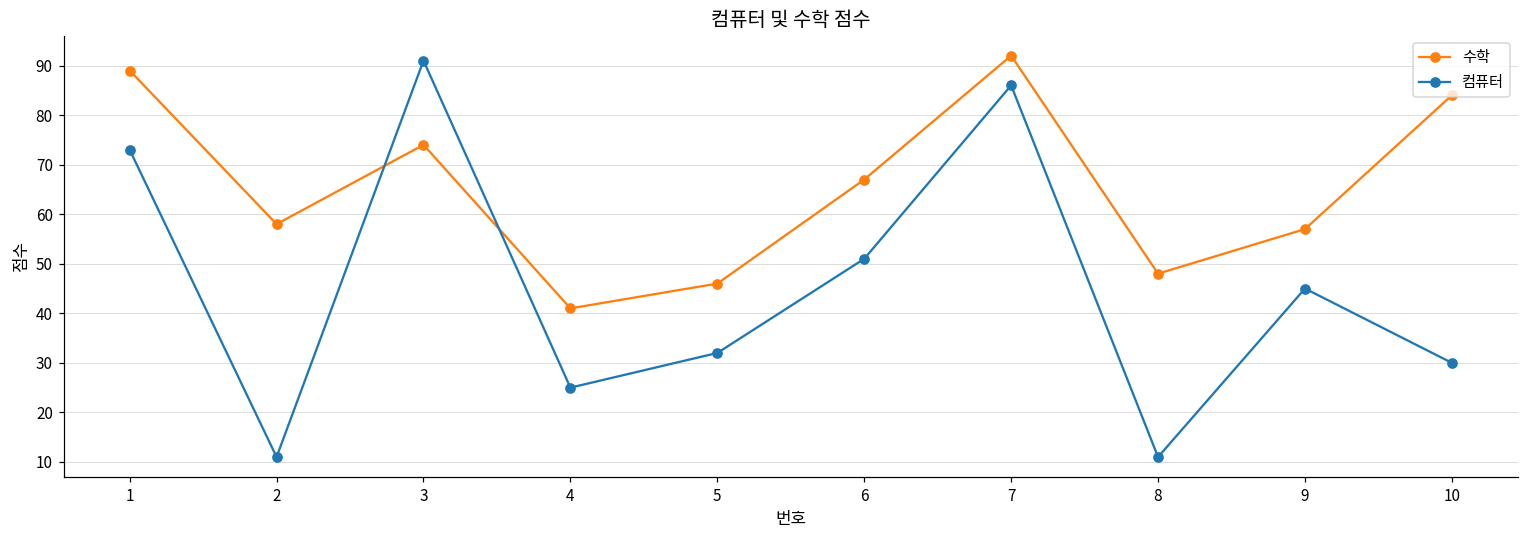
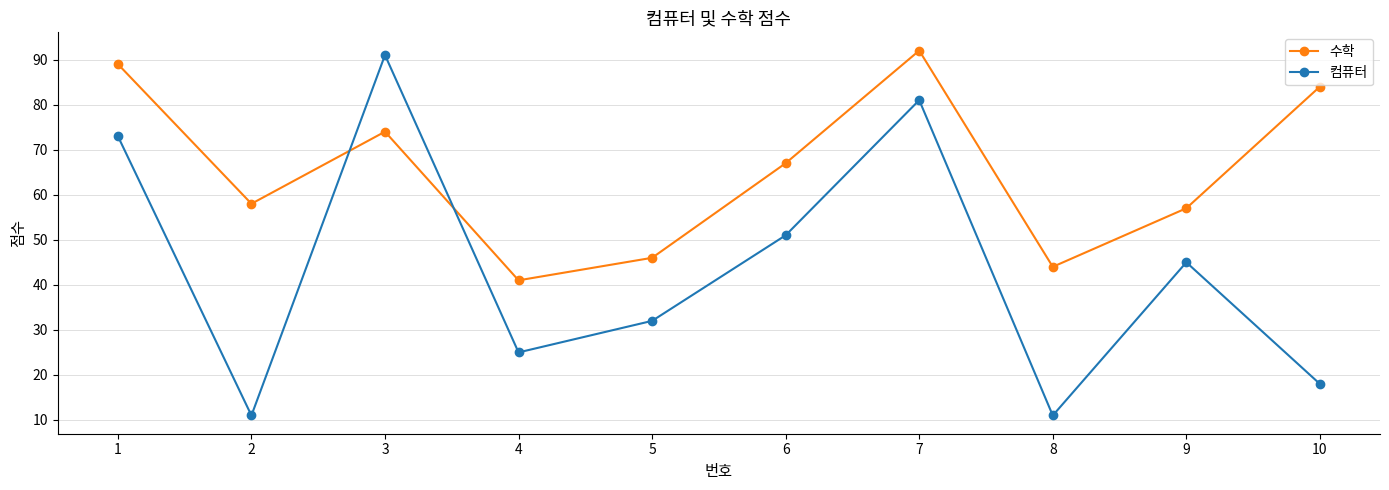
  {
    "수학": {
      "1": 89,
      "2": 58,
      "3": 74,
      "4": 41,
      "5": 46,
      "6": 67,
      "7": 92,
-     "8": 48,
+     "8": 44,
      "9": 57,
      "10": 84
    },
    "컴퓨터": {
      "1": 73,
      "2": 11,
      "3": 91,
      "4": 25,
      "5": 32,
      "6": 51,
-     "7": 86,
+     "7": 81,
      "8": 11,
      "9": 45,
-     "10": 30
+     "10": 18
    }
  }
